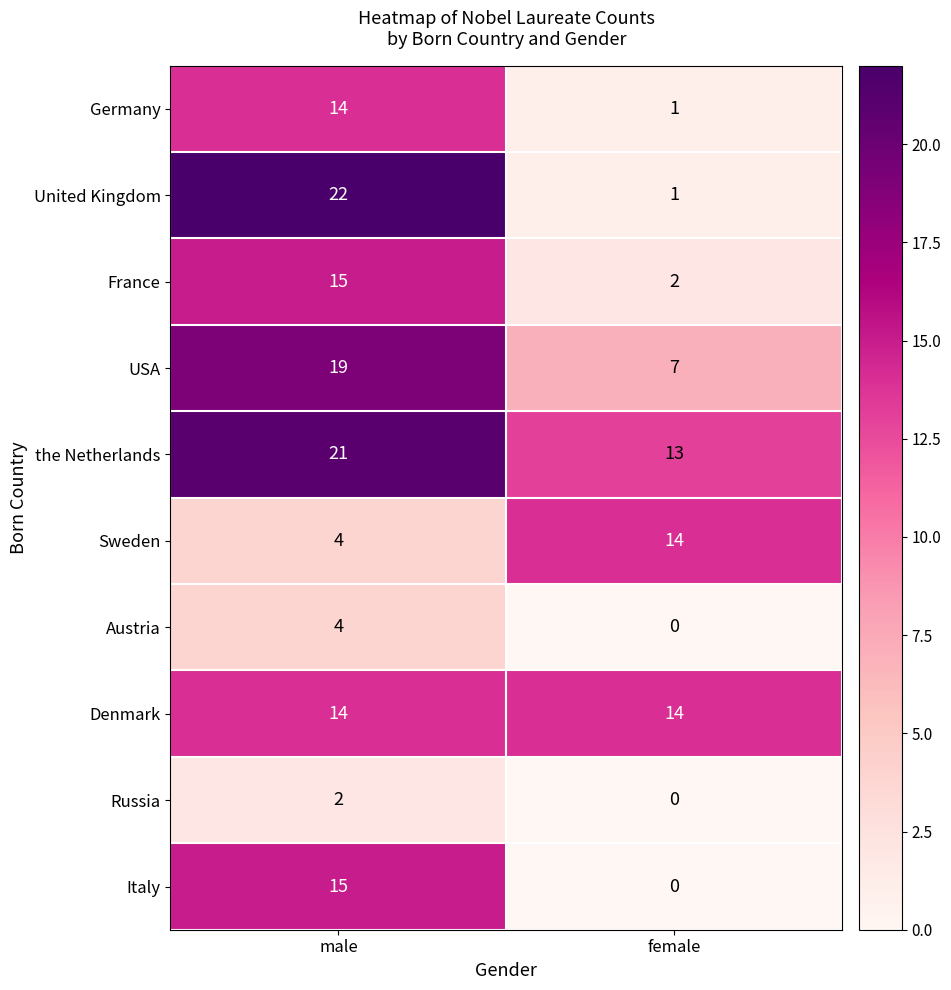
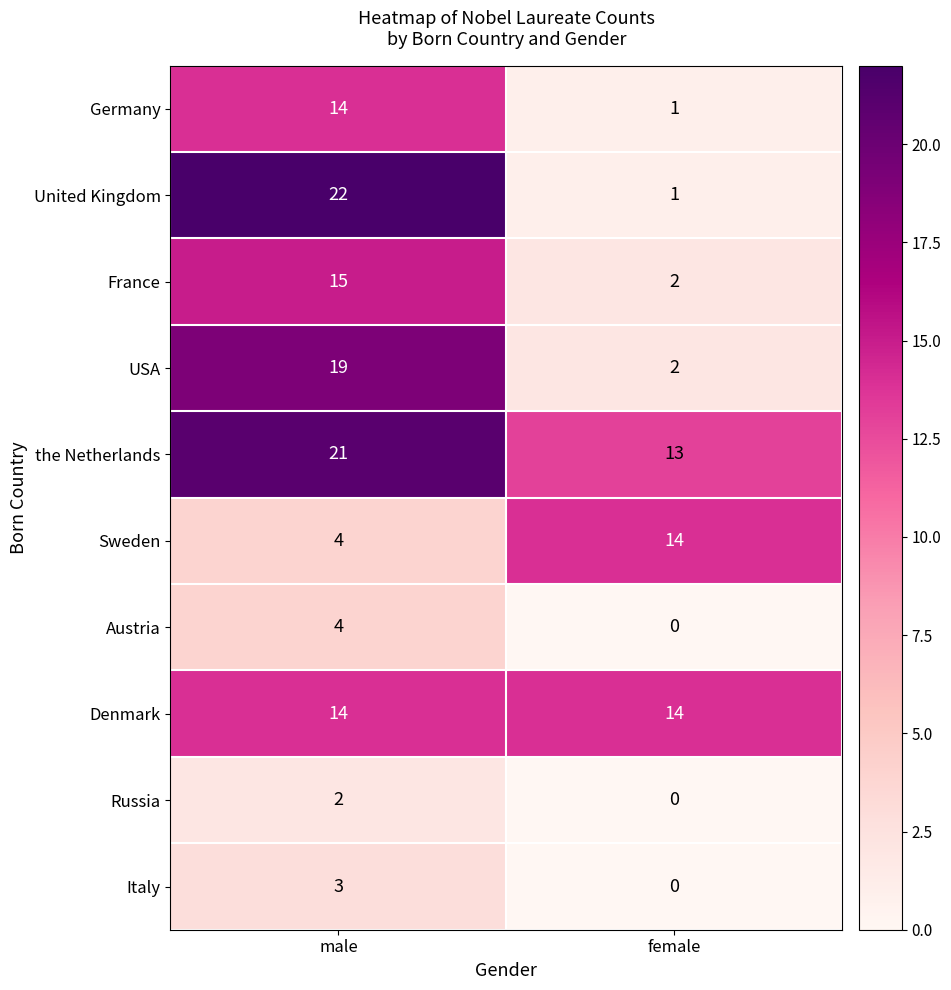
  {
    "Germany": {
      "male": 14,
      "female": 1
    },
    "United Kingdom": {
      "male": 22,
      "female": 1
    },
    "France": {
      "male": 15,
      "female": 2
    },
    "USA": {
      "male": 19,
-     "female": 7
+     "female": 2
    },
    "the Netherlands": {
      "male": 21,
      "female": 13
    },
    "Sweden": {
      "male": 4,
      "female": 14
    },
    "Austria": {
      "male": 4,
      "female": 0
    },
    "Denmark": {
      "male": 14,
      "female": 14
    },
    "Russia": {
      "male": 2,
      "female": 0
    },
    "Italy": {
-     "male": 15,
+     "male": 3,
      "female": 0
    }
  }
